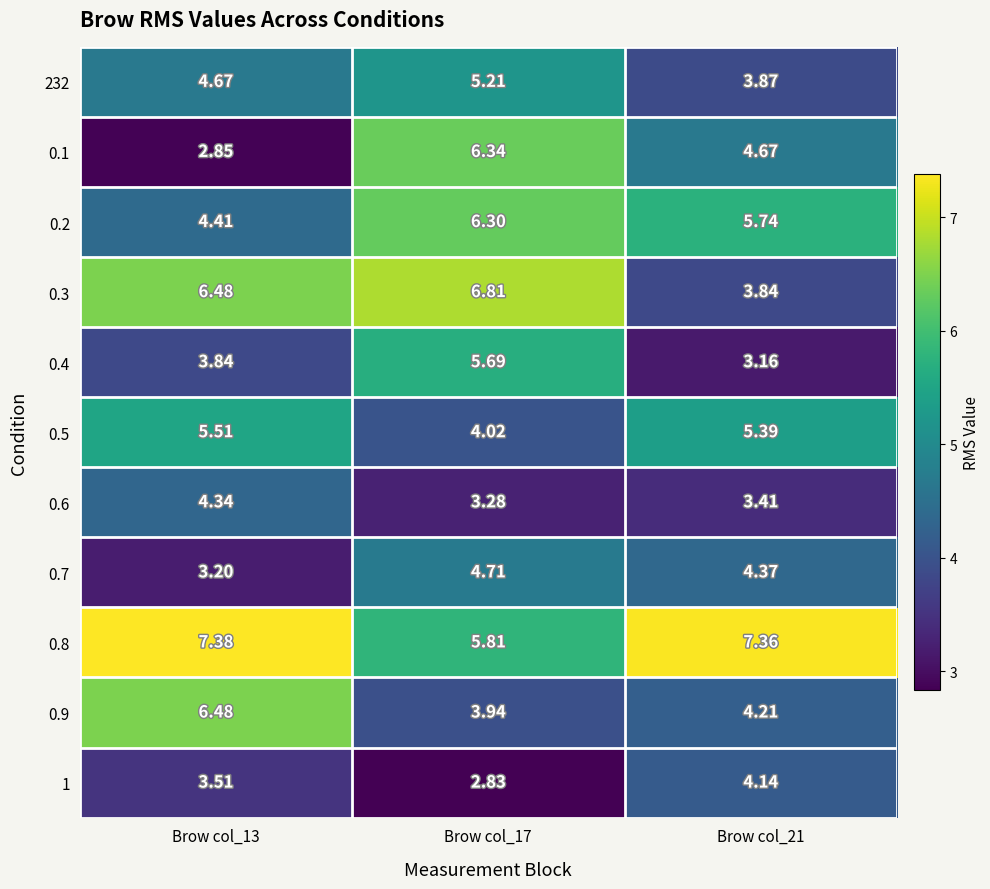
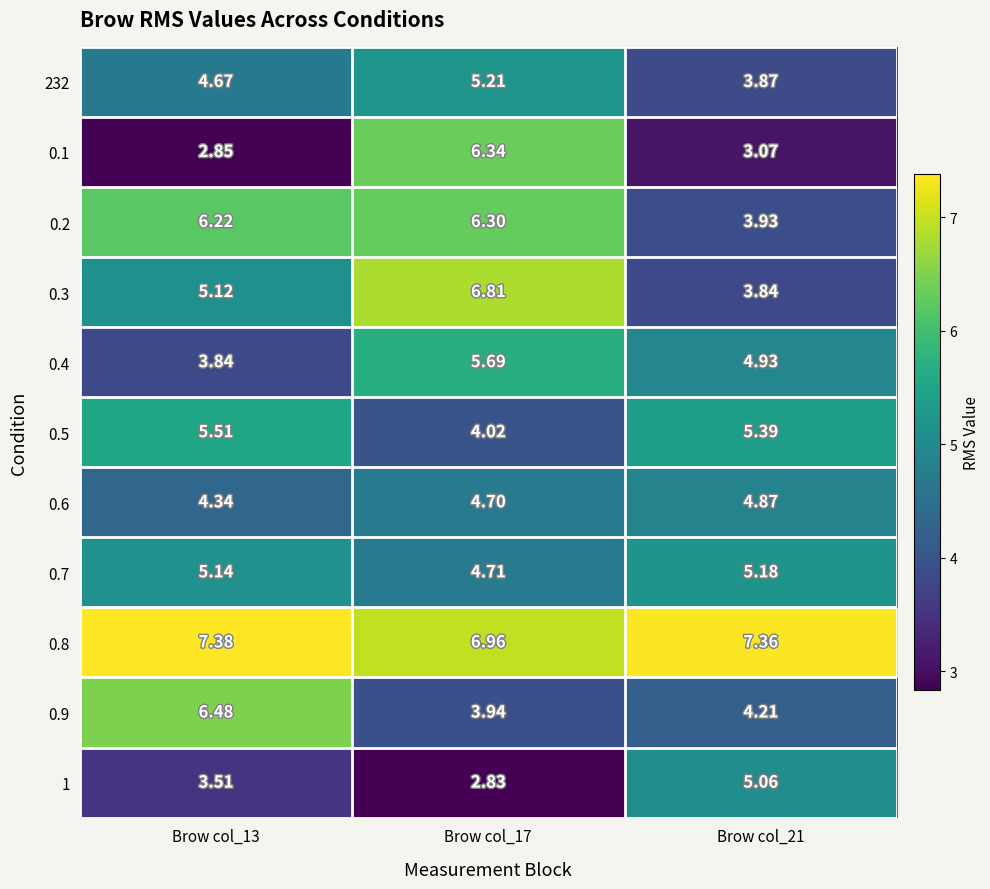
  {
    "232": {
      "Brow col_13": 4.67,
      "Brow col_17": 5.21,
      "Brow col_21": 3.87
    },
    "0.1": {
      "Brow col_13": 2.85,
      "Brow col_17": 6.34,
-     "Brow col_21": 4.67
+     "Brow col_21": 3.07
    },
    "0.2": {
-     "Brow col_13": 4.41,
+     "Brow col_13": 6.22,
      "Brow col_17": 6.30,
-     "Brow col_21": 5.74
+     "Brow col_21": 3.93
    },
    "0.3": {
-     "Brow col_13": 6.48,
+     "Brow col_13": 5.12,
      "Brow col_17": 6.81,
      "Brow col_21": 3.84
    },
    "0.4": {
      "Brow col_13": 3.84,
      "Brow col_17": 5.69,
-     "Brow col_21": 3.16
+     "Brow col_21": 4.93
    },
    "0.5": {
      "Brow col_13": 5.51,
      "Brow col_17": 4.02,
      "Brow col_21": 5.39
    },
    "0.6": {
      "Brow col_13": 4.34,
-     "Brow col_17": 3.28,
-     "Brow col_21": 3.41
+     "Brow col_17": 4.70,
+     "Brow col_21": 4.87
    },
    "0.7": {
-     "Brow col_13": 3.20,
+     "Brow col_13": 5.14,
      "Brow col_17": 4.71,
-     "Brow col_21": 4.37
+     "Brow col_21": 5.18
    },
    "0.8": {
      "Brow col_13": 7.38,
-     "Brow col_17": 5.81,
+     "Brow col_17": 6.96,
      "Brow col_21": 7.36
    },
    "0.9": {
      "Brow col_13": 6.48,
      "Brow col_17": 3.94,
      "Brow col_21": 4.21
    },
    "1": {
      "Brow col_13": 3.51,
      "Brow col_17": 2.83,
-     "Brow col_21": 4.14
+     "Brow col_21": 5.06
    }
  }
